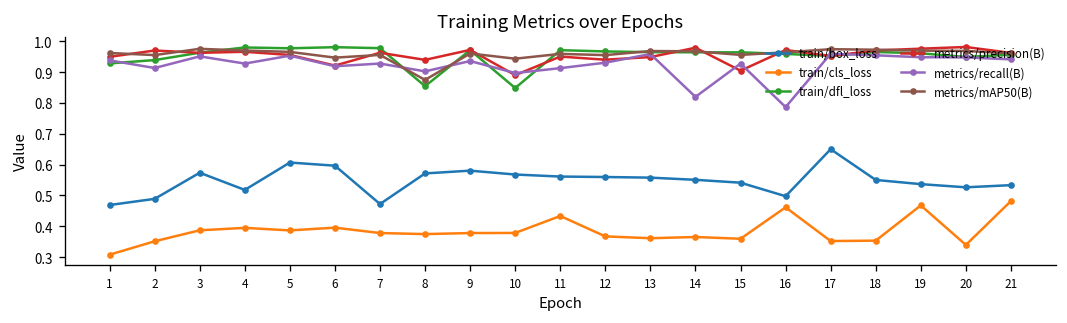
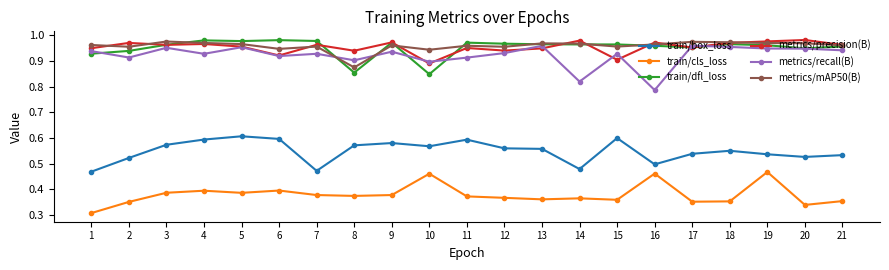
  {
    "train/box_loss": {
      "1": 0.47,
-     "2": 0.49,
+     "2": 0.52,
      "3": 0.57,
-     "4": 0.52,
+     "4": 0.59,
      "5": 0.61,
      "6": 0.60,
      "7": 0.47,
      "8": 0.57,
      "9": 0.58,
      "10": 0.57,
-     "11": 0.56,
+     "11": 0.59,
      "12": 0.56,
      "13": 0.56,
-     "14": 0.55,
-     "15": 0.54,
+     "14": 0.48,
+     "15": 0.60,
      "16": 0.50,
-     "17": 0.65,
+     "17": 0.54,
      "18": 0.55,
      "19": 0.54,
      "20": 0.53,
      "21": 0.53
    },
    "train/cls_loss": {
      "1": 0.31,
      "2": 0.35,
      "3": 0.39,
      "4": 0.39,
      "5": 0.39,
      "6": 0.40,
      "7": 0.38,
      "8": 0.37,
      "9": 0.38,
-     "10": 0.38,
-     "11": 0.43,
+     "10": 0.46,
+     "11": 0.37,
      "12": 0.37,
      "13": 0.36,
      "14": 0.37,
      "15": 0.36,
      "16": 0.46,
      "17": 0.35,
      "18": 0.35,
      "19": 0.47,
      "20": 0.34,
-     "21": 0.48
+     "21": 0.35
    },
    "train/dfl_loss": {
      "1": 0.93,
      "2": 0.94,
      "4": 0.98,
      "5": 0.98,
      "6": 0.98,
      "7": 0.98,
      "8": 0.85,
      "10": 0.85,
      "11": 0.97,
      "12": 0.97
    },
    "metrics/precision(B)": {
      "1": 0.95,
      "2": 0.97,
      "8": 0.94,
      "14": 0.98,
      "15": 0.90,
      "20": 0.98
    },
    "metrics/recall(B)": {
      "1": 0.94,
      "2": 0.91,
      "3": 0.95,
      "4": 0.93,
      "7": 0.93,
      "8": 0.90,
      "9": 0.94,
      "11": 0.91,
      "14": 0.82,
      "15": 0.93,
      "16": 0.79,
      "18": 0.95,
      "19": 0.95,
      "21": 0.94
    },
    "metrics/mAP50(B)": {
      "1": 0.96,
      "2": 0.95,
      "3": 0.98,
      "6": 0.95,
      "8": 0.87,
      "9": 0.96,
      "10": 0.94,
      "12": 0.95,
      "17": 0.97,
      "20": 0.97
    }
  }
